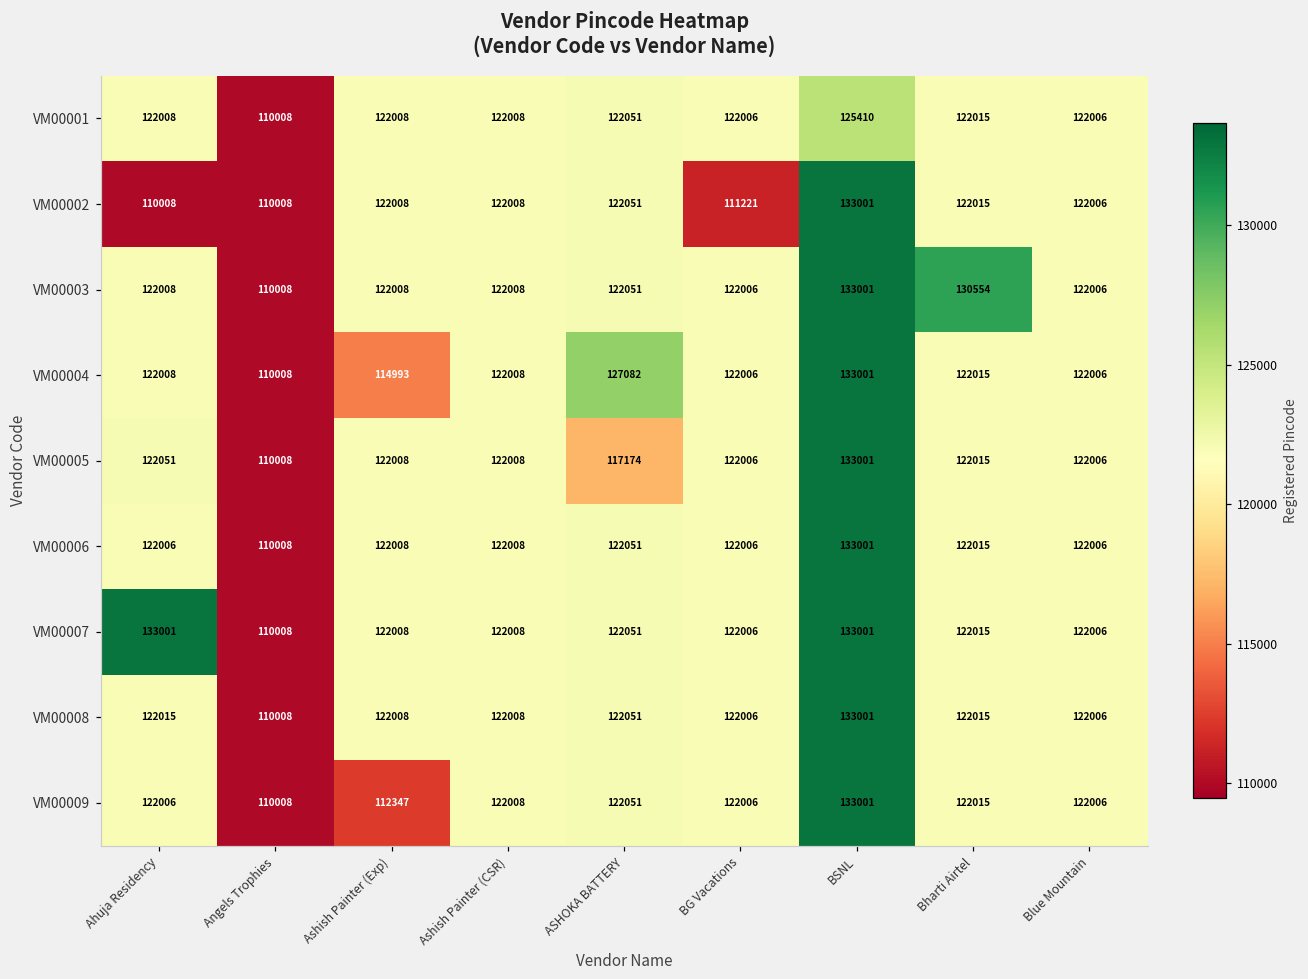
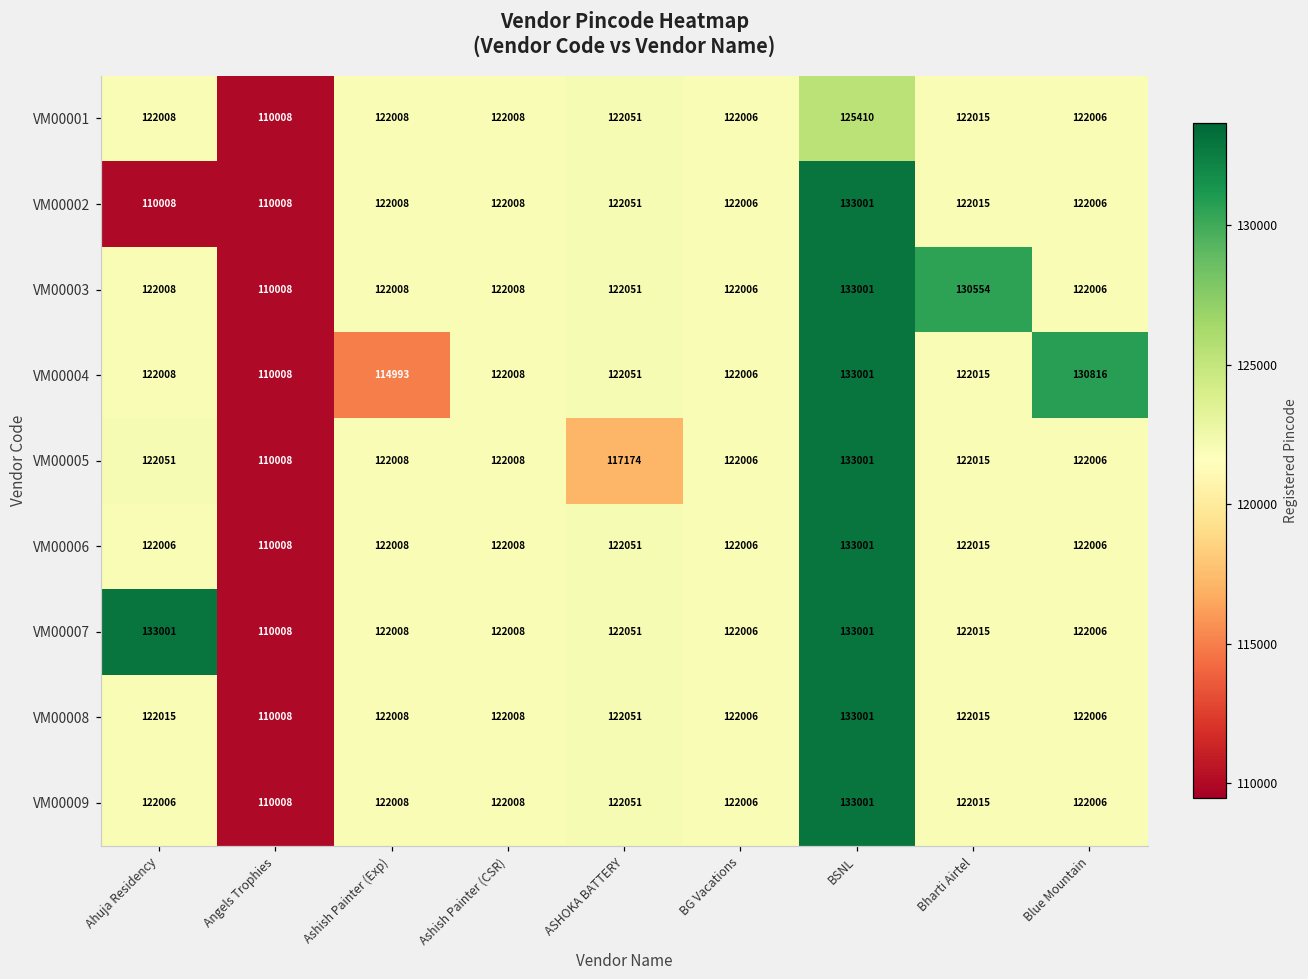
  {
    "VM00001": {
      "Ahuja Residency": 122008,
      "Angels Trophies": 110008,
      "Ashish Painter (Exp)": 122008,
      "Ashish Painter (CSR)": 122008,
      "ASHOKA BATTERY": 122051,
      "BG Vacations": 122006,
      "BSNL": 125410,
      "Bharti Airtel": 122015,
      "Blue Mountain": 122006
    },
    "VM00002": {
      "Ahuja Residency": 110008,
      "Angels Trophies": 110008,
      "Ashish Painter (Exp)": 122008,
      "Ashish Painter (CSR)": 122008,
      "ASHOKA BATTERY": 122051,
-     "BG Vacations": 111221,
+     "BG Vacations": 122006,
      "BSNL": 133001,
      "Bharti Airtel": 122015,
      "Blue Mountain": 122006
    },
    "VM00003": {
      "Ahuja Residency": 122008,
      "Angels Trophies": 110008,
      "Ashish Painter (Exp)": 122008,
      "Ashish Painter (CSR)": 122008,
      "ASHOKA BATTERY": 122051,
      "BG Vacations": 122006,
      "BSNL": 133001,
      "Bharti Airtel": 130554,
      "Blue Mountain": 122006
    },
    "VM00004": {
      "Ahuja Residency": 122008,
      "Angels Trophies": 110008,
      "Ashish Painter (Exp)": 114993,
      "Ashish Painter (CSR)": 122008,
-     "ASHOKA BATTERY": 127082,
+     "ASHOKA BATTERY": 122051,
      "BG Vacations": 122006,
      "BSNL": 133001,
      "Bharti Airtel": 122015,
-     "Blue Mountain": 122006
+     "Blue Mountain": 130816
    },
    "VM00005": {
      "Ahuja Residency": 122051,
      "Angels Trophies": 110008,
      "Ashish Painter (Exp)": 122008,
      "Ashish Painter (CSR)": 122008,
      "ASHOKA BATTERY": 117174,
      "BG Vacations": 122006,
      "BSNL": 133001,
      "Bharti Airtel": 122015,
      "Blue Mountain": 122006
    },
    "VM00006": {
      "Ahuja Residency": 122006,
      "Angels Trophies": 110008,
      "Ashish Painter (Exp)": 122008,
      "Ashish Painter (CSR)": 122008,
      "ASHOKA BATTERY": 122051,
      "BG Vacations": 122006,
      "BSNL": 133001,
      "Bharti Airtel": 122015,
      "Blue Mountain": 122006
    },
    "VM00007": {
      "Ahuja Residency": 133001,
      "Angels Trophies": 110008,
      "Ashish Painter (Exp)": 122008,
      "Ashish Painter (CSR)": 122008,
      "ASHOKA BATTERY": 122051,
      "BG Vacations": 122006,
      "BSNL": 133001,
      "Bharti Airtel": 122015,
      "Blue Mountain": 122006
    },
    "VM00008": {
      "Ahuja Residency": 122015,
      "Angels Trophies": 110008,
      "Ashish Painter (Exp)": 122008,
      "Ashish Painter (CSR)": 122008,
      "ASHOKA BATTERY": 122051,
      "BG Vacations": 122006,
      "BSNL": 133001,
      "Bharti Airtel": 122015,
      "Blue Mountain": 122006
    },
    "VM00009": {
      "Ahuja Residency": 122006,
      "Angels Trophies": 110008,
-     "Ashish Painter (Exp)": 112347,
+     "Ashish Painter (Exp)": 122008,
      "Ashish Painter (CSR)": 122008,
      "ASHOKA BATTERY": 122051,
      "BG Vacations": 122006,
      "BSNL": 133001,
      "Bharti Airtel": 122015,
      "Blue Mountain": 122006
    }
  }
